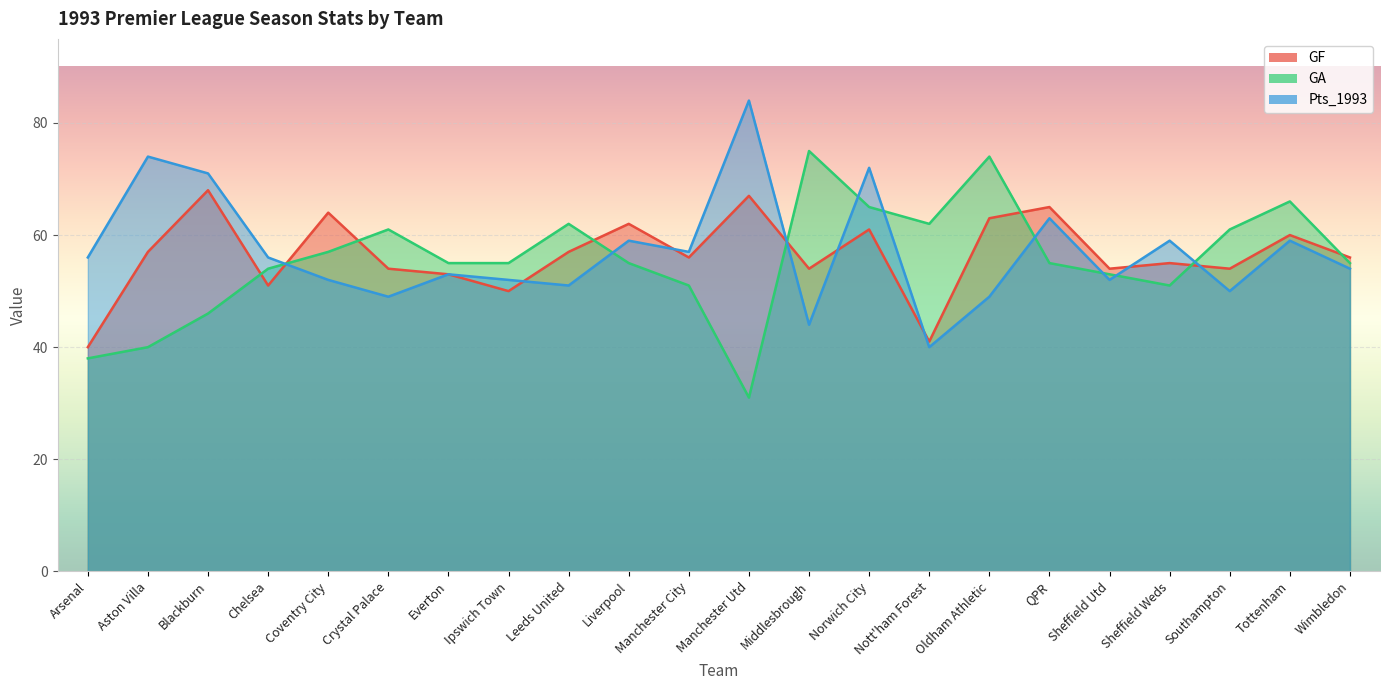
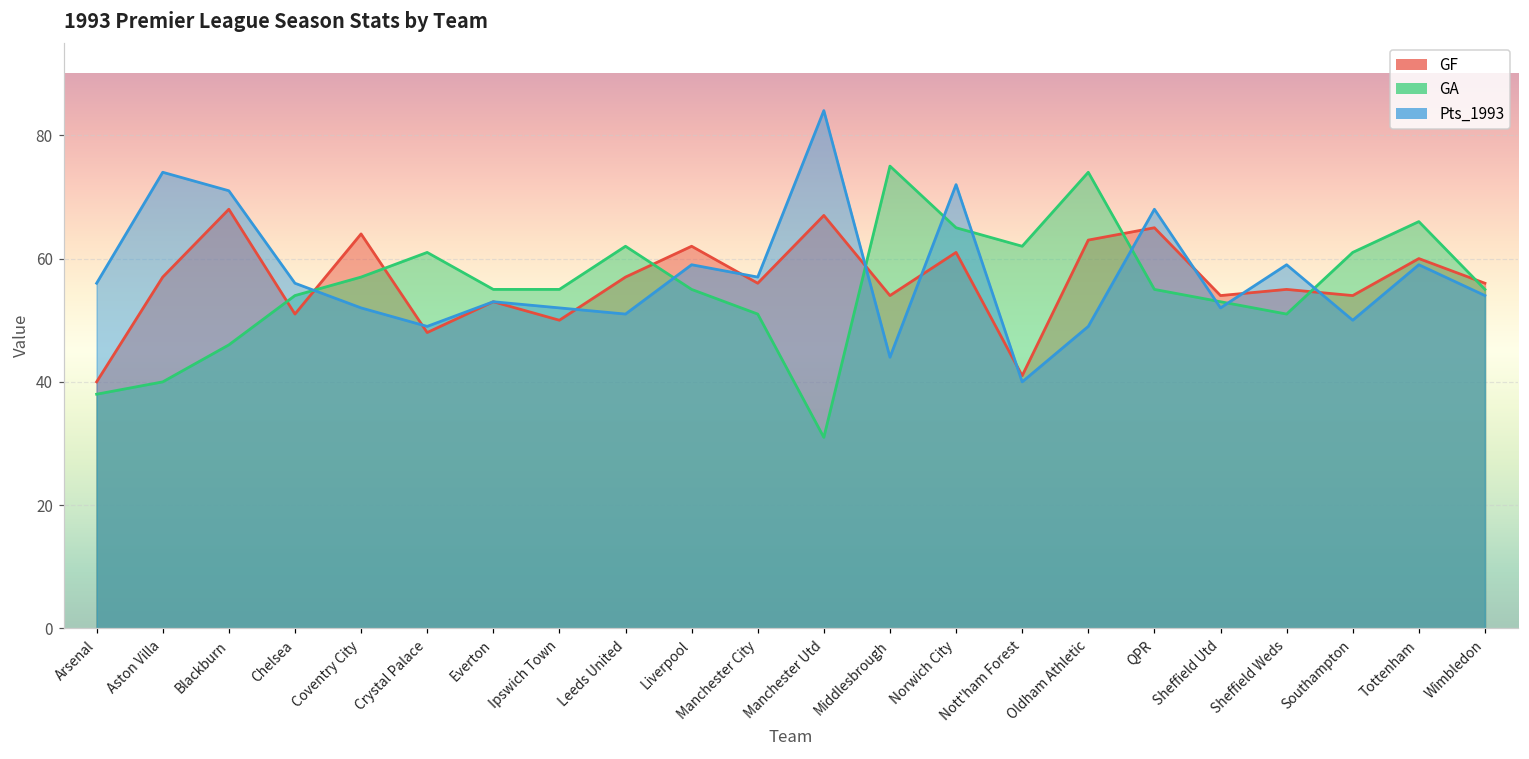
  {
    "GF": {
      "Arsenal": 40,
      "Aston Villa": 57,
      "Blackburn": 68,
      "Chelsea": 51,
      "Coventry City": 64,
-     "Crystal Palace": 54,
+     "Crystal Palace": 48,
      "Ipswich Town": 50,
      "Leeds United": 57,
      "Liverpool": 62,
      "Manchester City": 56,
      "Manchester Utd": 67,
      "Middlesbrough": 54,
      "Norwich City": 61,
      "Nott'ham Forest": 41,
      "Oldham Athletic": 63,
      "QPR": 65,
      "Sheffield Utd": 54,
      "Sheffield Weds": 55,
      "Southampton": 54,
      "Tottenham": 60,
      "Wimbledon": 56
    },
    "GA": {
      "Arsenal": 38,
      "Aston Villa": 40,
      "Blackburn": 46,
      "Chelsea": 54,
      "Coventry City": 57,
      "Crystal Palace": 61,
      "Everton": 55,
      "Ipswich Town": 55,
      "Leeds United": 62,
      "Liverpool": 55,
      "Manchester City": 51,
      "Manchester Utd": 31,
      "Middlesbrough": 75,
      "Norwich City": 65,
      "Nott'ham Forest": 62,
      "Oldham Athletic": 74,
      "QPR": 55,
      "Sheffield Utd": 53,
      "Sheffield Weds": 51,
      "Southampton": 61,
      "Tottenham": 66,
      "Wimbledon": 55
    },
    "Pts_1993": {
      "Arsenal": 56,
      "Aston Villa": 74,
      "Blackburn": 71,
      "Chelsea": 56,
      "Coventry City": 52,
      "Crystal Palace": 49,
      "Ipswich Town": 52,
      "Leeds United": 51,
      "Liverpool": 59,
      "Manchester City": 57,
      "Manchester Utd": 84,
      "Middlesbrough": 44,
      "Norwich City": 72,
      "Nott'ham Forest": 40,
      "Oldham Athletic": 49,
-     "QPR": 63,
+     "QPR": 68,
      "Sheffield Utd": 52,
      "Sheffield Weds": 59,
      "Southampton": 50,
      "Tottenham": 59,
      "Wimbledon": 54
    }
  }
